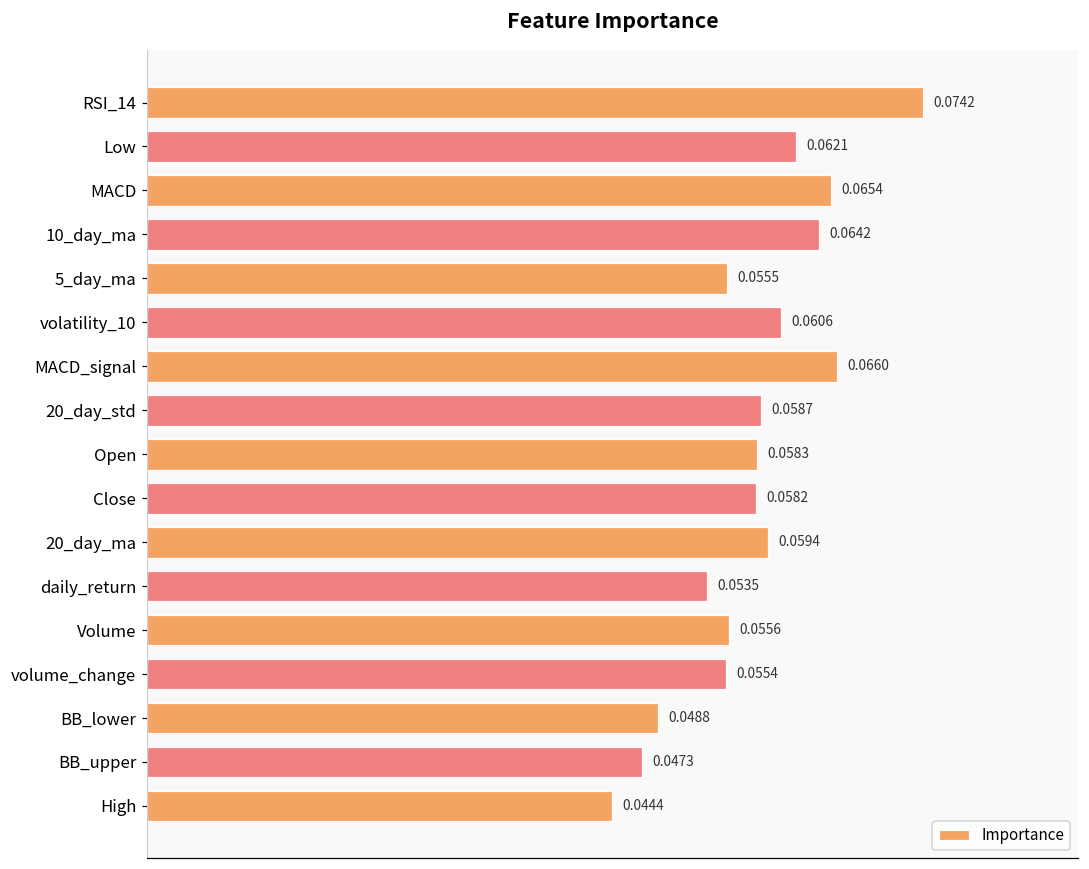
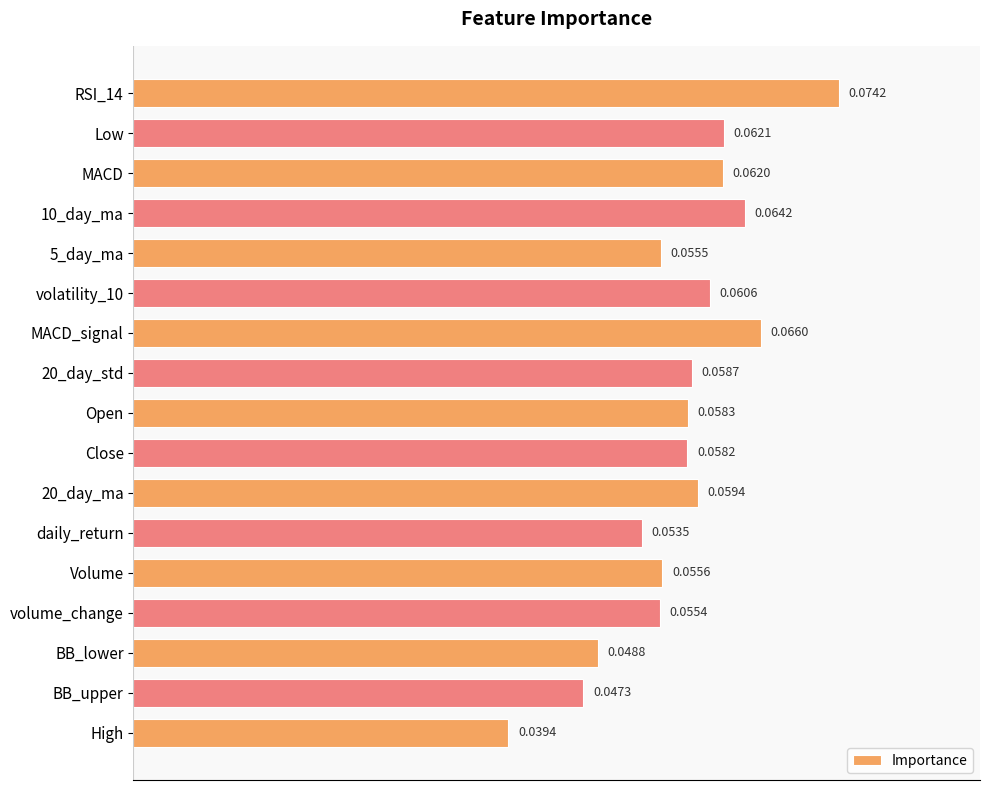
  {
    "RSI_14": 0.0742,
    "Low": 0.0621,
-   "MACD": 0.0654,
+   "MACD": 0.0620,
    "10_day_ma": 0.0642,
    "5_day_ma": 0.0555,
    "volatility_10": 0.0606,
    "MACD_signal": 0.0660,
    "20_day_std": 0.0587,
    "Open": 0.0583,
    "Close": 0.0582,
    "20_day_ma": 0.0594,
    "daily_return": 0.0535,
    "Volume": 0.0556,
    "volume_change": 0.0554,
    "BB_lower": 0.0488,
    "BB_upper": 0.0473,
-   "High": 0.0444
+   "High": 0.0394
  }
